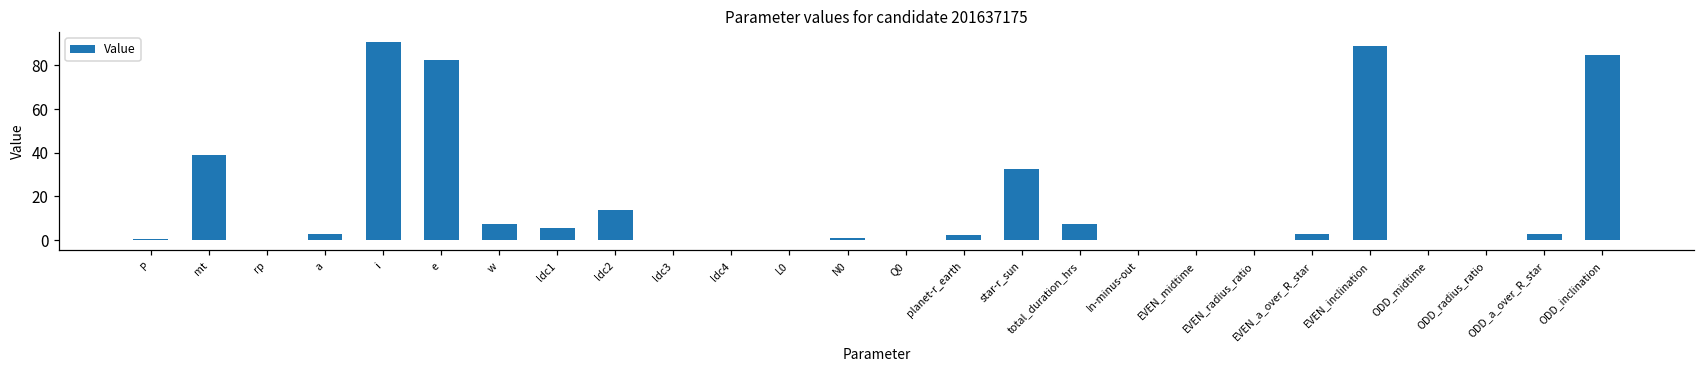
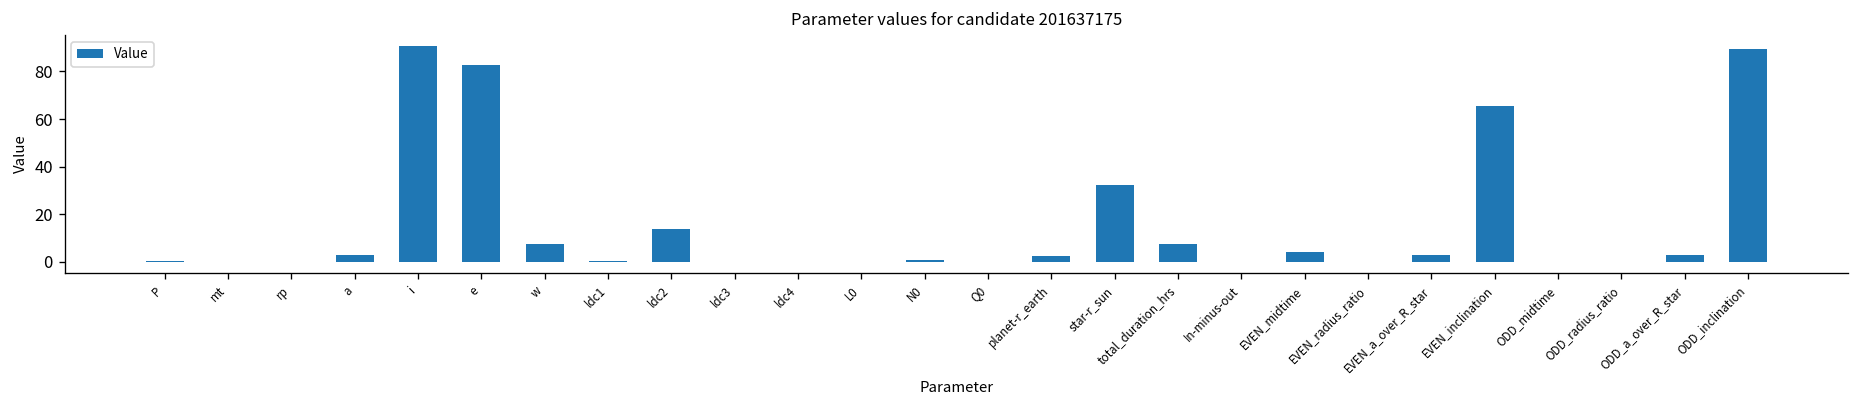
  {
-   "mt": 39,
+   "mt": 0,
    "a": 3,
    "i": 91,
    "e": 83,
    "w": 7,
-   "ldc1": 6,
+   "ldc1": 1,
    "ldc2": 14,
    "L0": 0,
    "Q0": 0,
    "planet-r_earth": 2,
    "star-r_sun": 32,
    "total_duration_hrs": 8,
    "In-minus-out": 0,
-   "EVEN_midtime": 0,
+   "EVEN_midtime": 4,
    "EVEN_a_over_R_star": 3,
-   "EVEN_inclination": 89,
+   "EVEN_inclination": 65,
    "ODD_a_over_R_star": 3,
-   "ODD_inclination": 85
+   "ODD_inclination": 90
  }
